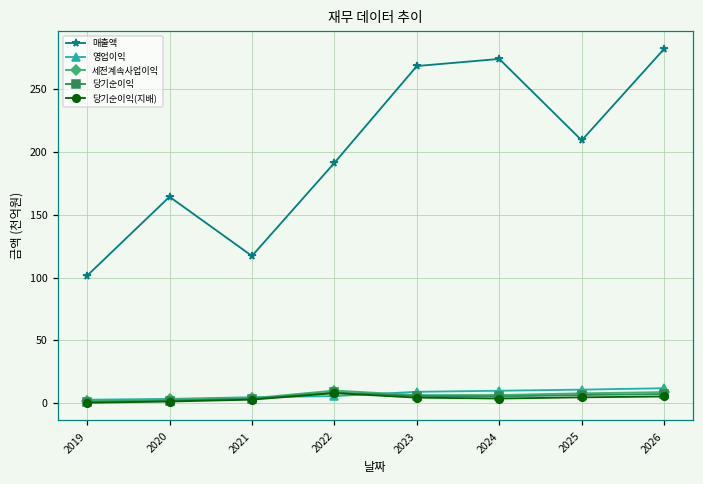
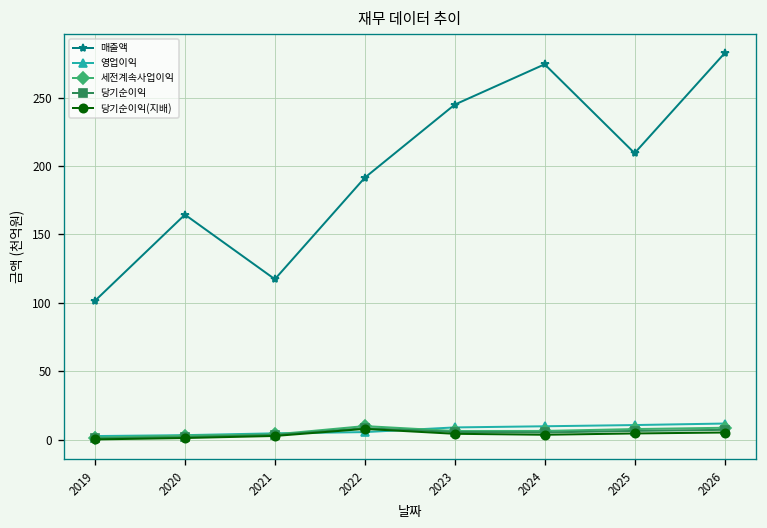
  {
    "매출액": {
      "2019": 102,
      "2020": 164,
      "2021": 117,
      "2022": 191,
-     "2023": 269,
+     "2023": 245,
      "2024": 274,
      "2025": 209,
      "2026": 282
    },
    "영업이익": {
      "2022": 6,
      "2023": 9,
      "2024": 10,
      "2025": 11,
      "2026": 12
    }
  }
